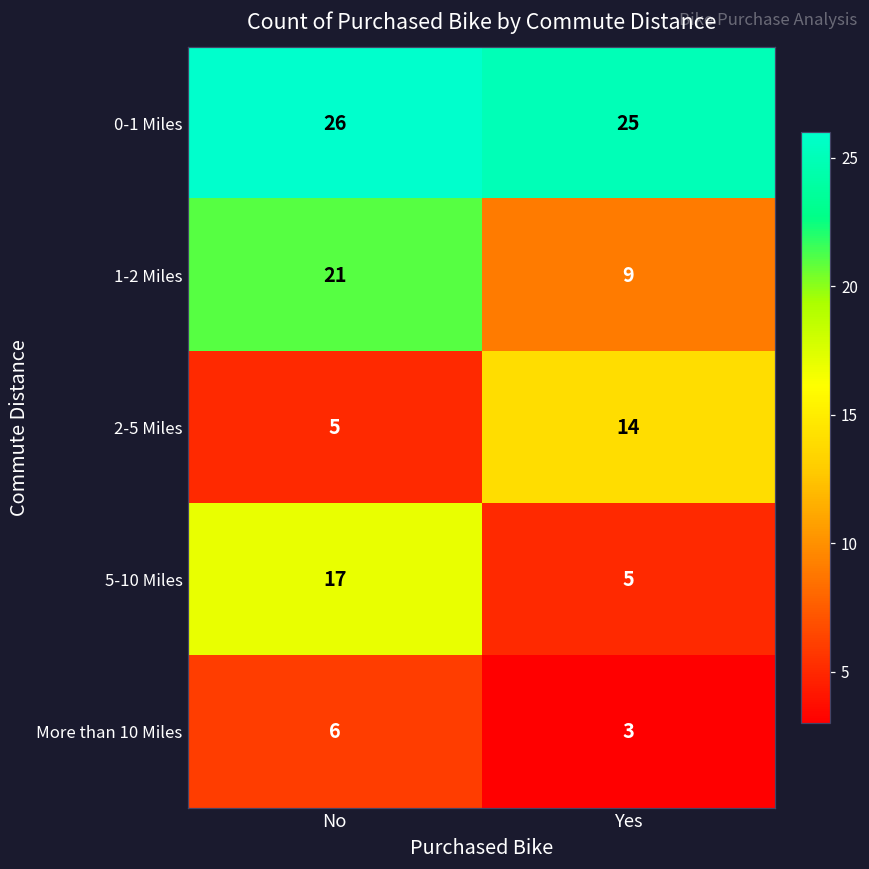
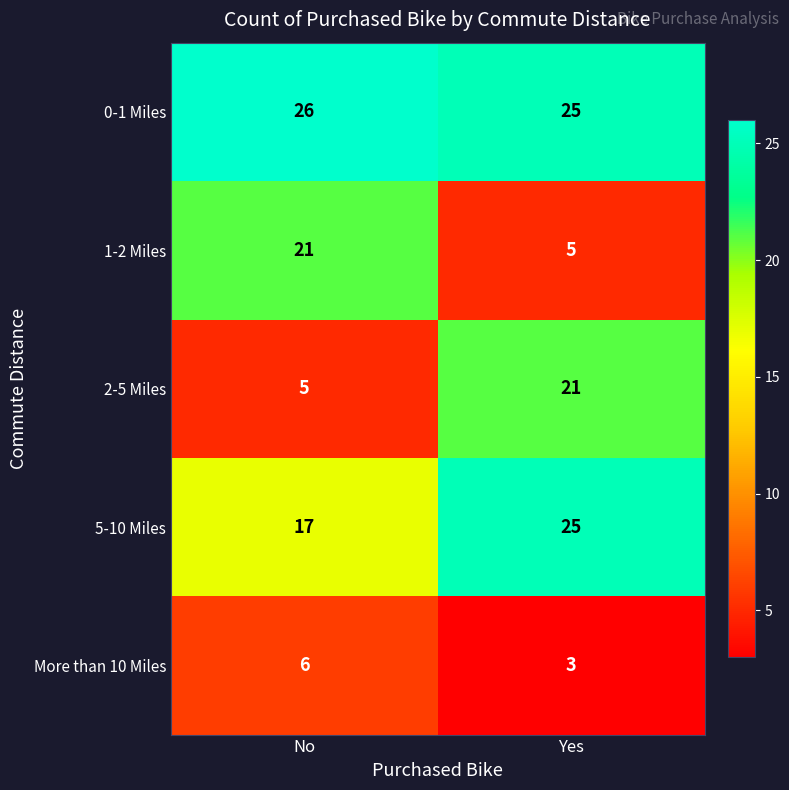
  {
    "0-1 Miles": {
      "No": 26,
      "Yes": 25
    },
    "1-2 Miles": {
      "No": 21,
-     "Yes": 9
+     "Yes": 5
    },
    "2-5 Miles": {
      "No": 5,
-     "Yes": 14
+     "Yes": 21
    },
    "5-10 Miles": {
      "No": 17,
-     "Yes": 5
+     "Yes": 25
    },
    "More than 10 Miles": {
      "No": 6,
      "Yes": 3
    }
  }
